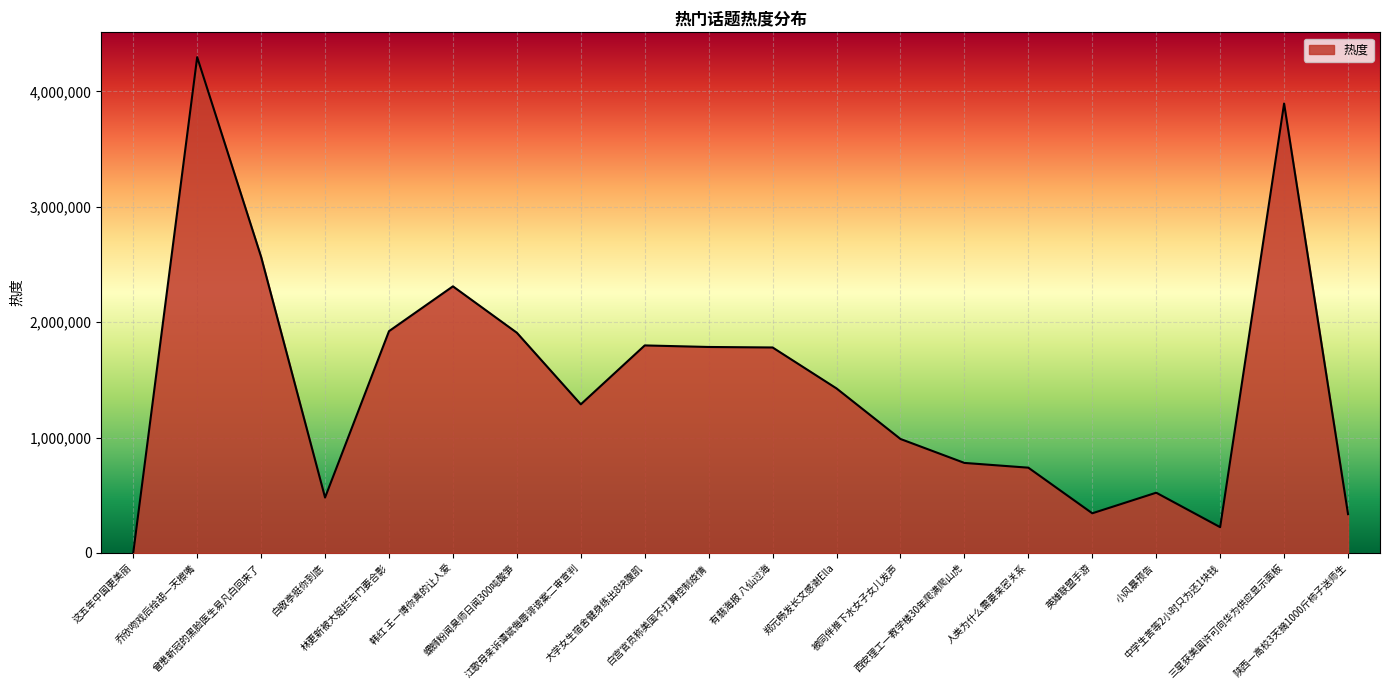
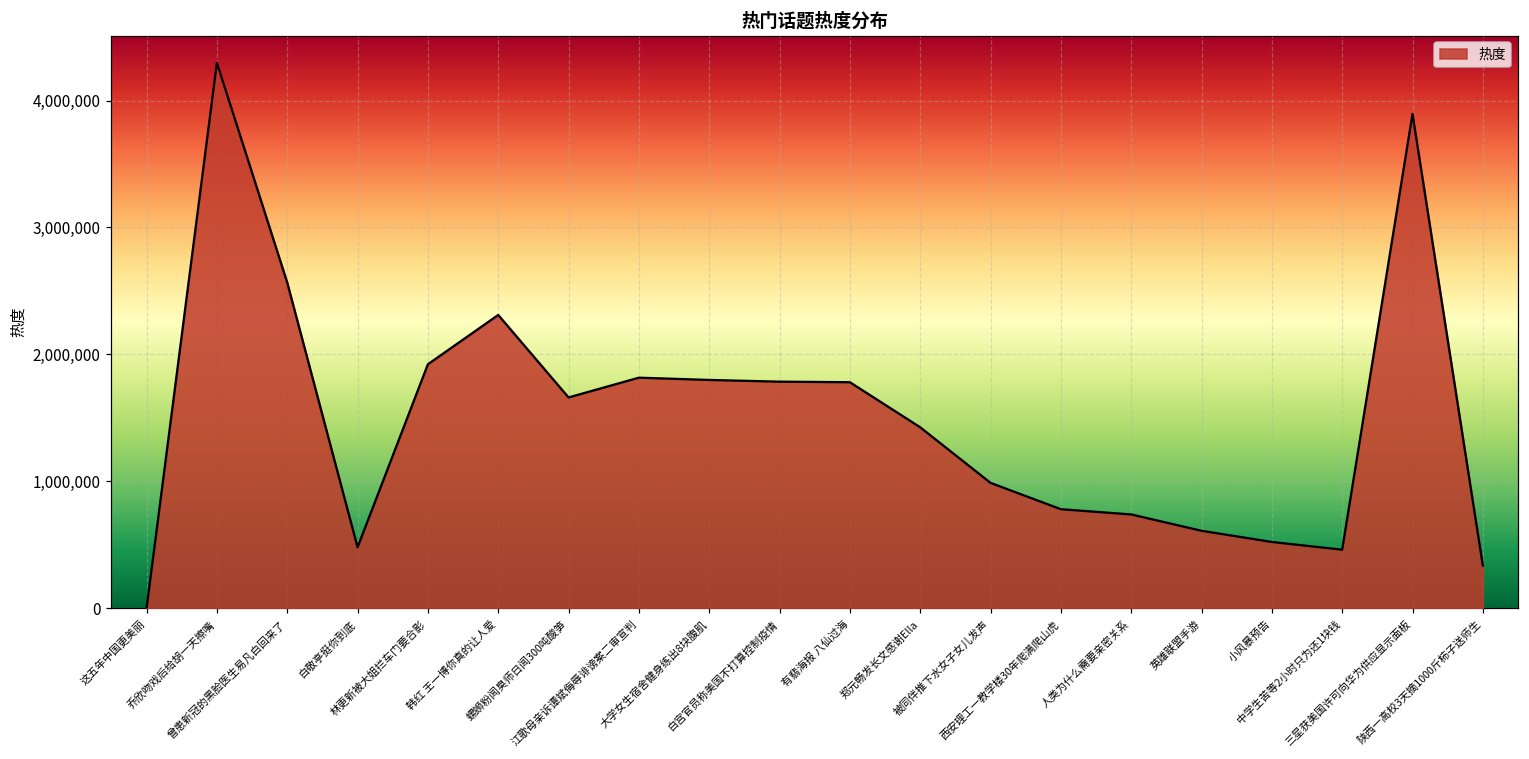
  {
    "这五年中国更美丽": "0",
    "乔欣吻戏后给胡一天擦嘴": "4,300,000",
    "曾患新冠的黑脸医生易凡白回来了": "2,570,000",
    "白敬亭挺你到底": "480,000",
    "林更新被大姐拦车门要合影": "1,920,000",
    "韩红 王一博你真的让人爱": "2,310,000",
-   "螺蛳粉闻臭师日闻300吨酸笋": "1,910,000",
-   "江歌母亲诉谭斌侮辱诽谤案二审宣判": "1,290,000",
+   "螺蛳粉闻臭师日闻300吨酸笋": "1,660,000",
+   "江歌母亲诉谭斌侮辱诽谤案二审宣判": "1,820,000",
    "大学女生宿舍健身练出8块腹肌": "1,800,000",
    "白宫官员称美国不打算控制疫情": "1,780,000",
    "有翡海报 八仙过海": "1,780,000",
    "郑元畅发长文感谢Ella": "1,430,000",
    "被同伴推下水女子女儿发声": "990,000",
    "西安理工一教学楼30年爬满爬山虎": "780,000",
    "人类为什么需要亲密关系": "740,000",
-   "英雄联盟手游": "340,000",
+   "英雄联盟手游": "610,000",
    "小风暴预告": "520,000",
-   "中学生苦等2小时只为还1块钱": "220,000",
+   "中学生苦等2小时只为还1块钱": "460,000",
    "三星获美国许可向华为供应显示面板": "3,890,000",
    "陕西一高校3天摘1000斤柿子送师生": "340,000"
  }
